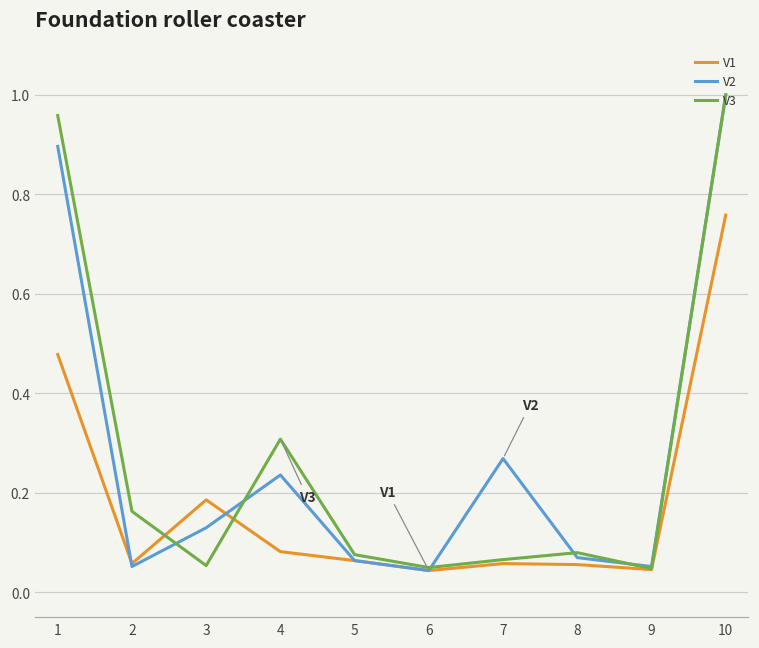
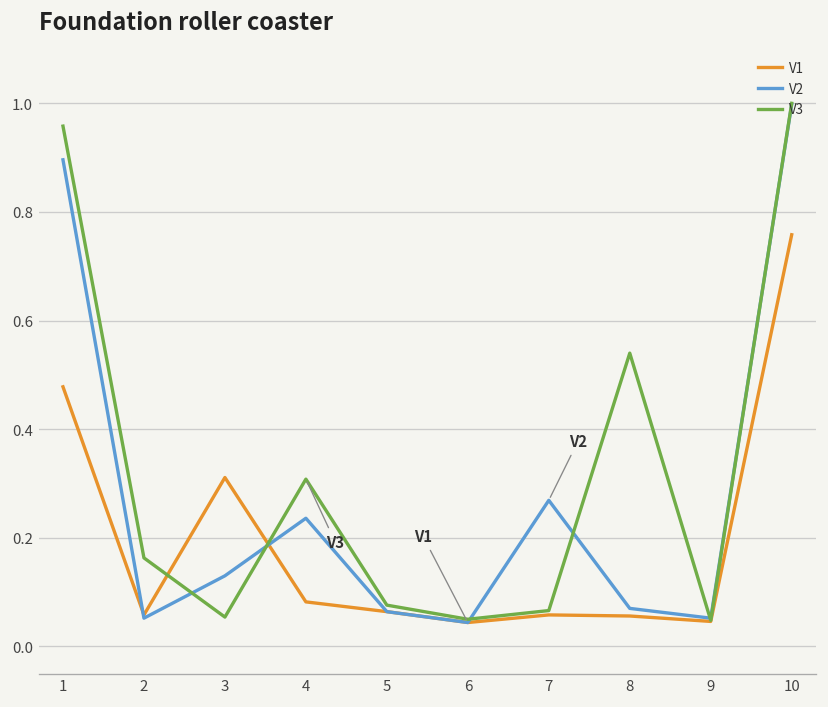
  {
    "V1": {
      "1": 0.48,
      "2": 0.06,
-     "3": 0.19,
+     "3": 0.31,
      "4": 0.08,
      "7": 0.06,
      "8": 0.06,
      "10": 0.76
    },
    "V2": {
      "1": 0.90,
      "2": 0.05,
      "3": 0.13,
      "4": 0.24,
      "7": 0.27,
      "8": 0.07
    },
    "V3": {
      "1": 0.96,
      "2": 0.16,
      "3": 0.05,
      "4": 0.31,
      "5": 0.08,
      "6": 0.05,
      "7": 0.07,
-     "8": 0.08
+     "8": 0.54
    }
  }
